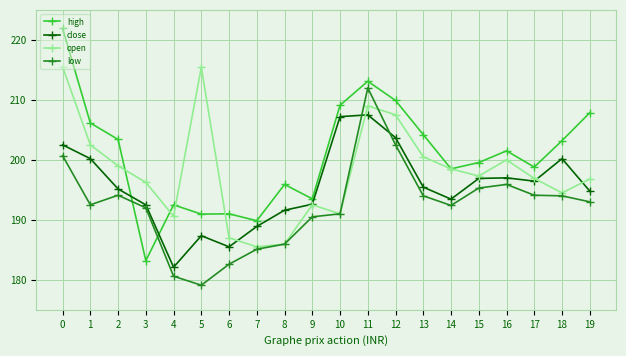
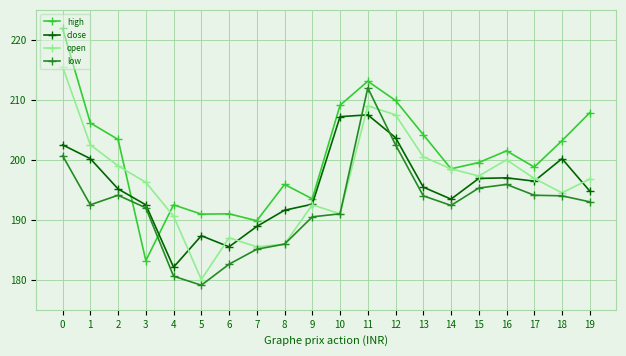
  {
    "high": {
      "1": 206,
      "2": 203,
      "3": 183,
      "4": 193,
      "5": 191,
      "6": 191,
      "7": 190,
      "8": 196,
      "9": 194,
      "10": 209,
      "11": 213,
      "12": 210,
      "13": 204,
      "15": 200,
      "16": 202,
      "17": 199,
      "18": 203,
      "19": 208
    },
    "close": {
      "0": 203,
      "1": 200,
      "2": 195,
      "3": 193,
      "4": 182,
      "5": 187,
      "6": 186,
      "7": 189,
      "8": 192,
      "10": 207,
      "11": 208,
      "12": 204,
      "13": 195,
      "14": 193,
      "16": 197,
      "17": 196,
      "18": 200,
      "19": 195
    },
    "open": {
      "1": 203,
      "2": 199,
      "3": 196,
      "4": 191,
-     "5": 215,
+     "5": 180,
      "6": 187,
      "11": 209,
      "12": 208,
      "13": 201,
      "16": 200,
      "17": 197,
      "18": 195,
      "19": 197
    },
    "low": {
      "0": 201,
      "1": 193,
      "2": 194,
      "3": 192,
      "4": 181,
      "5": 179,
      "6": 183,
      "9": 191,
      "11": 212,
      "12": 203,
      "13": 194,
      "14": 192,
      "15": 195,
      "16": 196,
      "17": 194,
      "18": 194,
      "19": 193
    }
  }
